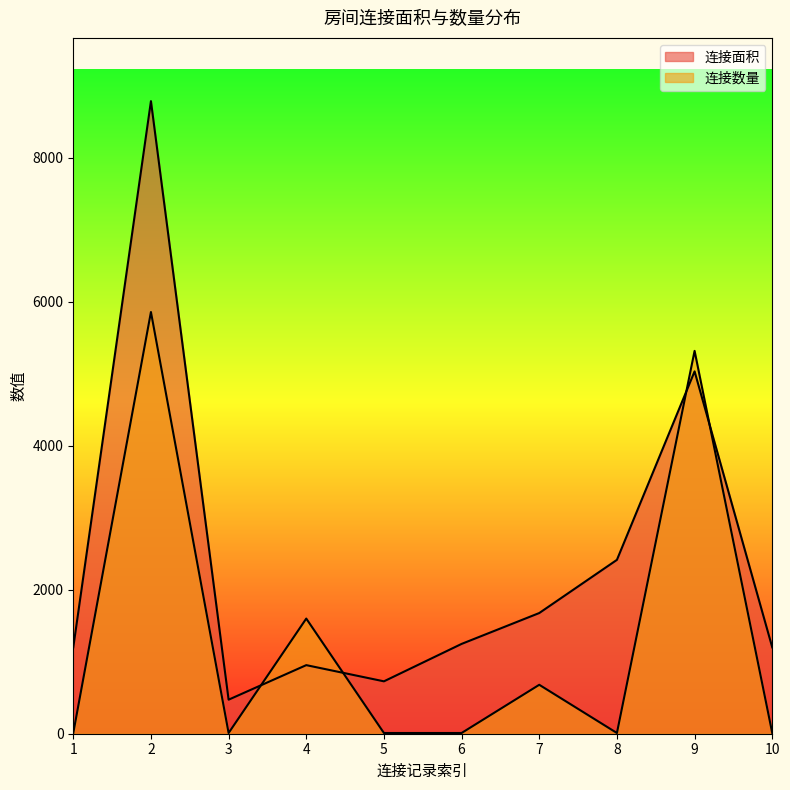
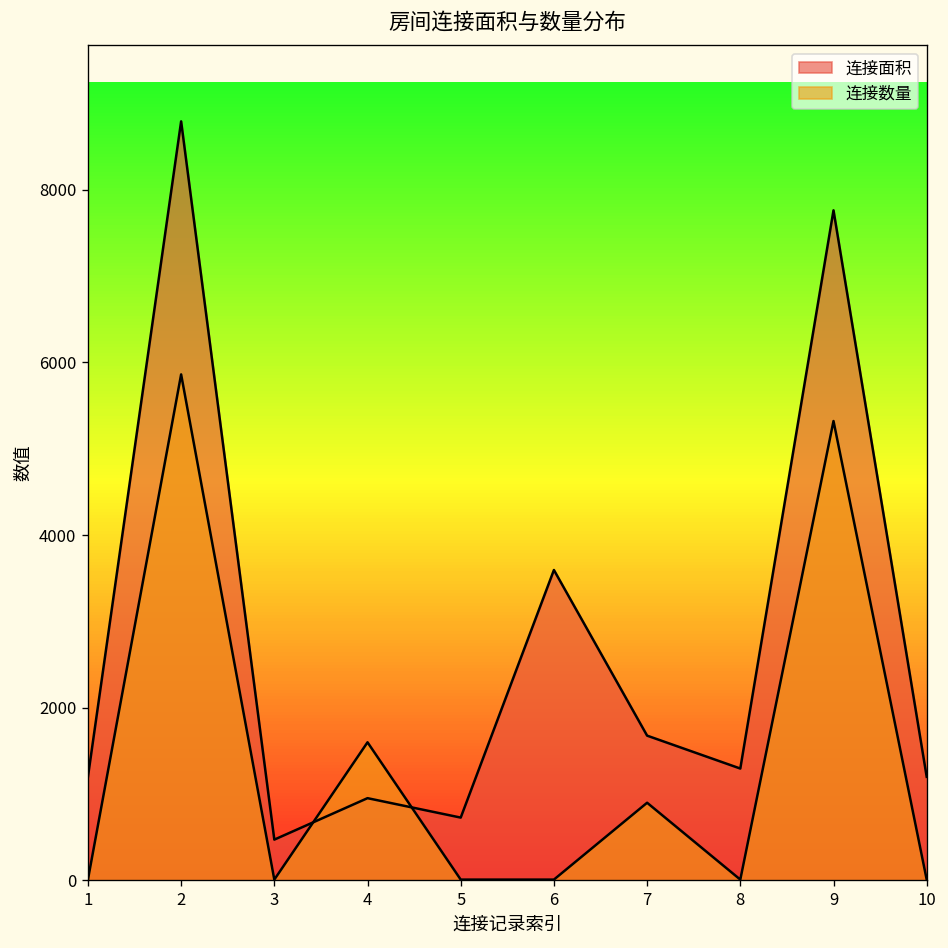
  {
    "连接面积": {
      "1": 1200,
      "2": 8800,
      "3": 500,
      "4": 1000,
      "5": 700,
-     "6": 1200,
+     "6": 3600,
      "7": 1700,
-     "8": 2400,
-     "9": 5000,
+     "8": 1300,
+     "9": 7800,
      "10": 1200
    },
    "连接数量": {
      "1": 0,
      "2": 5900,
      "3": 0,
      "4": 1600,
      "5": 0,
      "6": 0,
-     "7": 700,
+     "7": 900,
      "8": 0,
      "9": 5300,
      "10": 0
    }
  }
